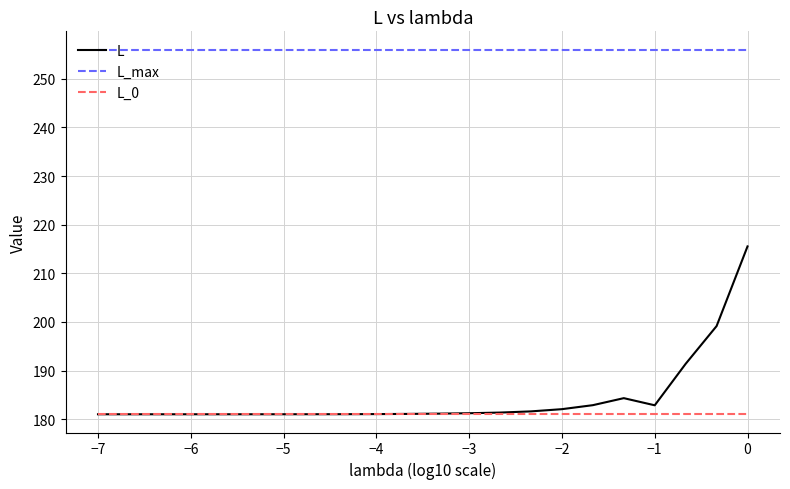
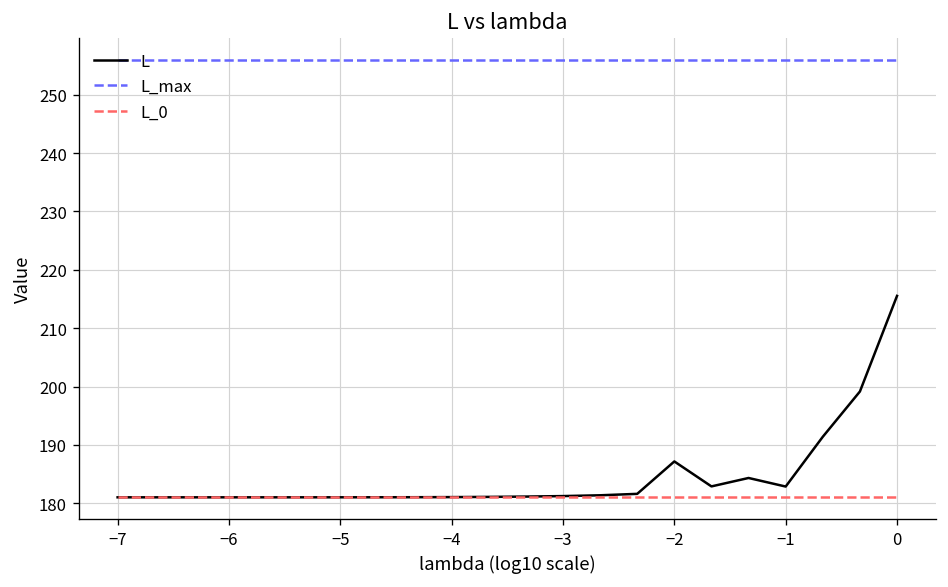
  {
    "L": {
-     "−2": 182,
+     "−2": 187,
      "−1": 183,
      "0": 216
    },
    "L_max": {
      "−7": 256,
      "−6": 256,
      "−5": 256,
      "−4": 256,
      "−3": 256,
      "−2": 256,
      "−1": 256,
      "0": 256
    },
    "L_0": {
      "−2": 181,
      "−1": 181,
      "0": 181
    }
  }
